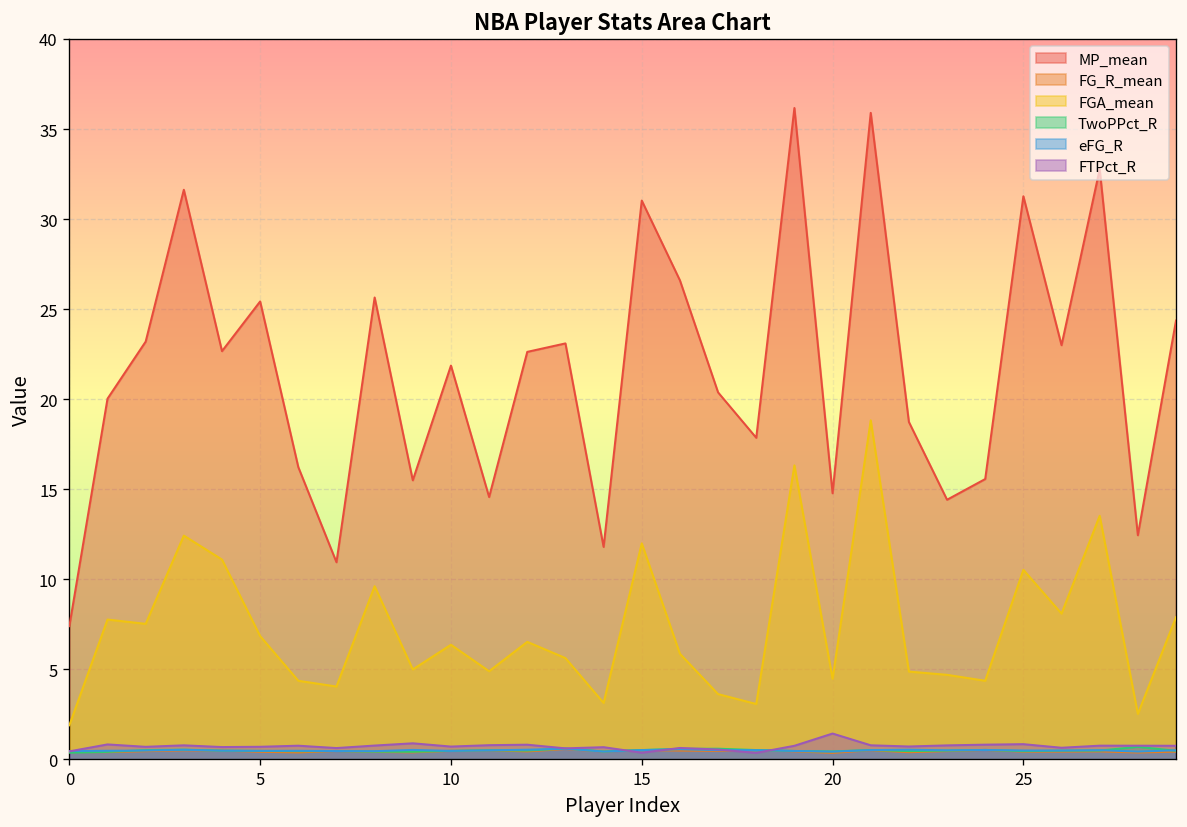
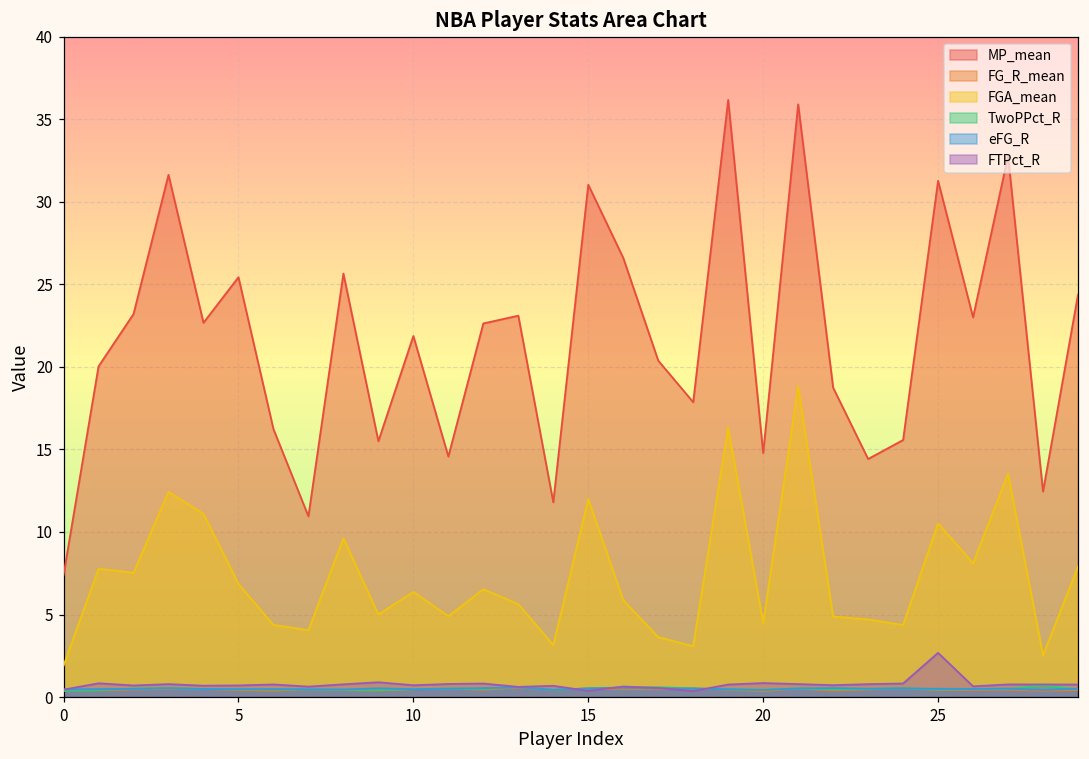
  {
    "FTPct_R": {
      "5": 0.7,
      "10": 0.7,
-     "20": 1.4,
-     "25": 0.9
+     "20": 0.9,
+     "25": 2.7
    }
  }
